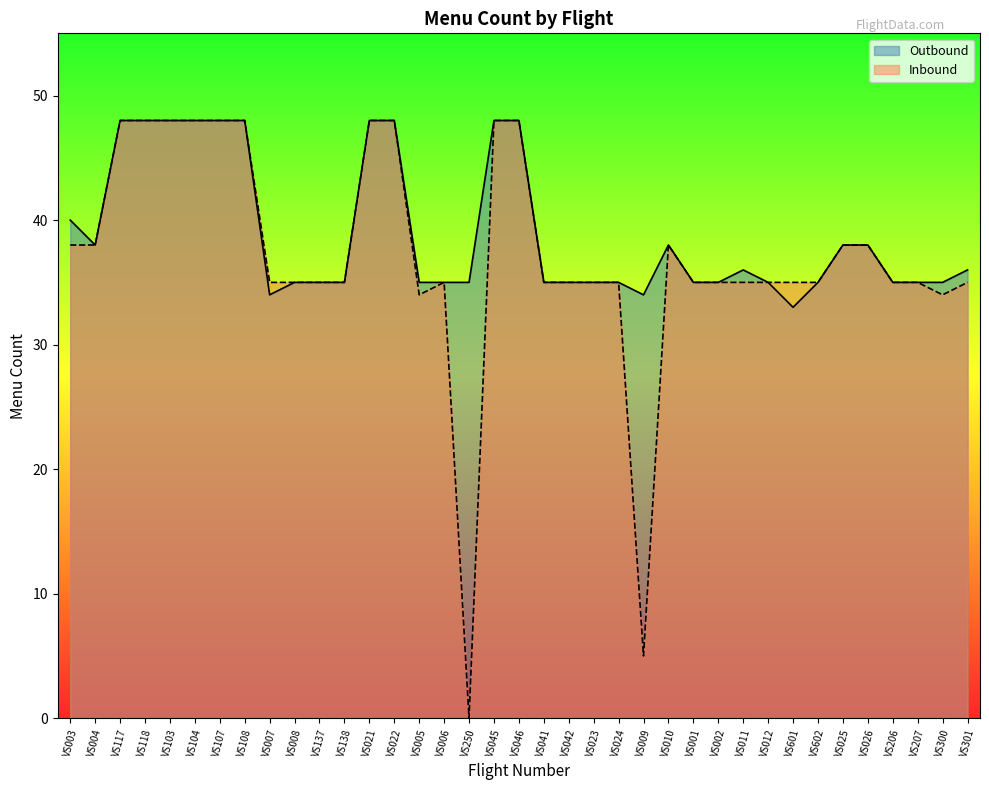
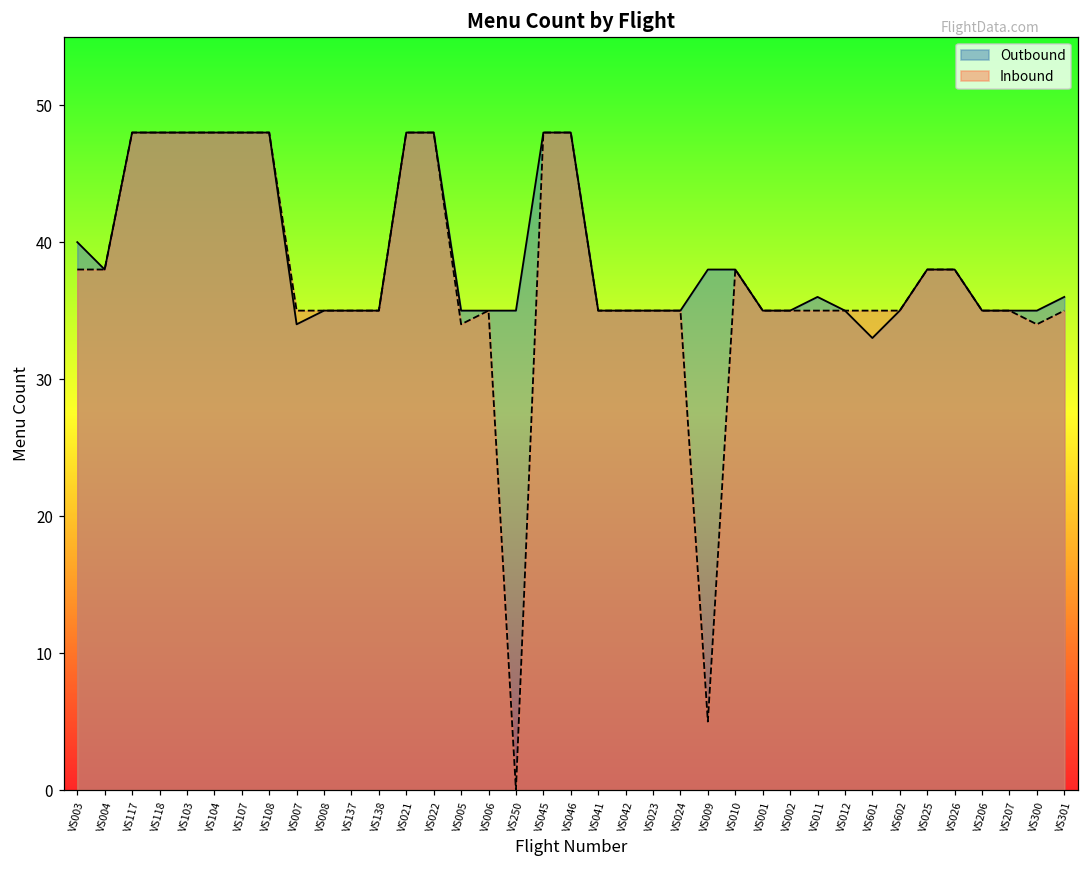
  {
    "Outbound": {
      "VS003": 40,
      "VS007": 34,
      "VS005": 35,
      "VS250": 35,
-     "VS009": 34,
+     "VS009": 38,
      "VS011": 36,
      "VS601": 33,
      "VS300": 35,
      "VS301": 36
    },
    "Inbound": {
      "VS003": 38,
      "VS007": 35,
      "VS005": 34,
      "VS250": 0,
      "VS009": 5,
      "VS011": 35,
      "VS601": 35,
      "VS300": 34,
      "VS301": 35
    }
  }
